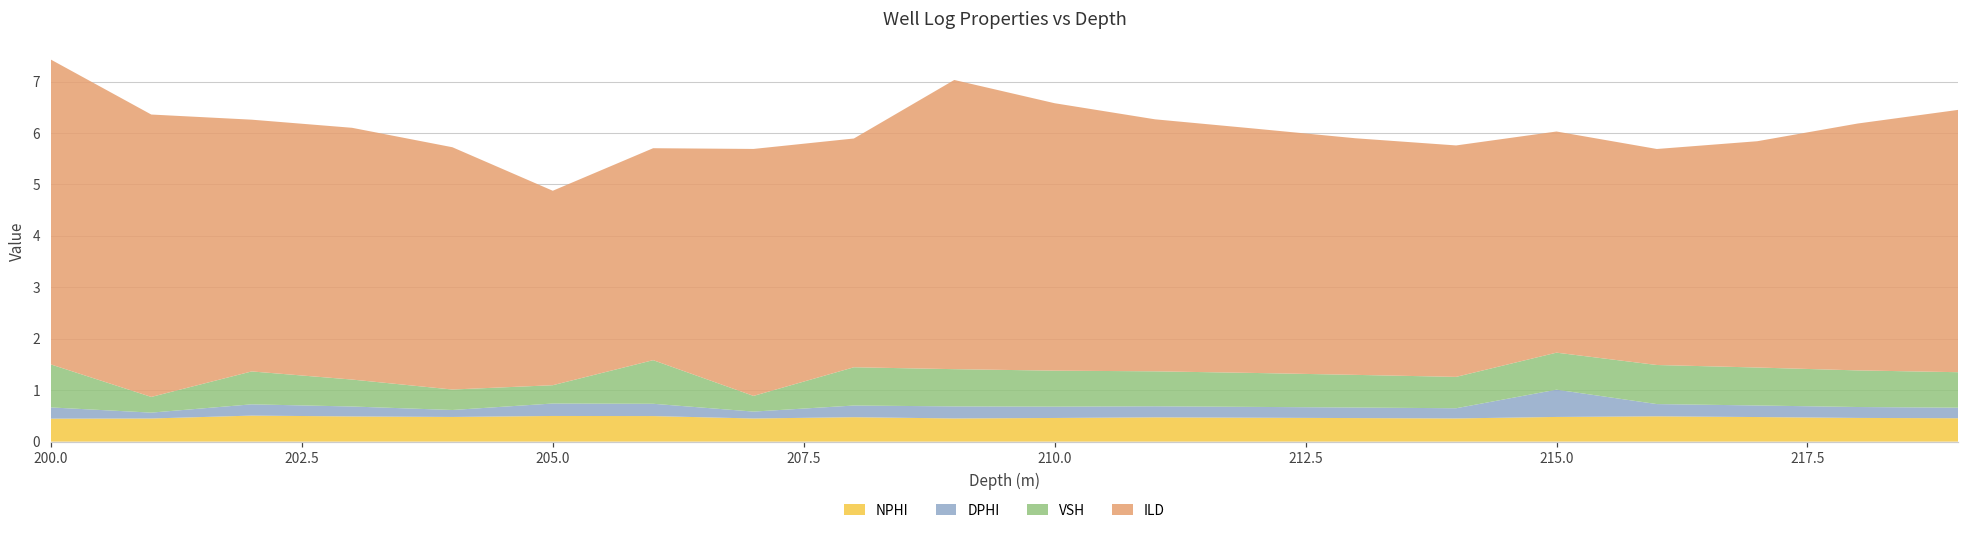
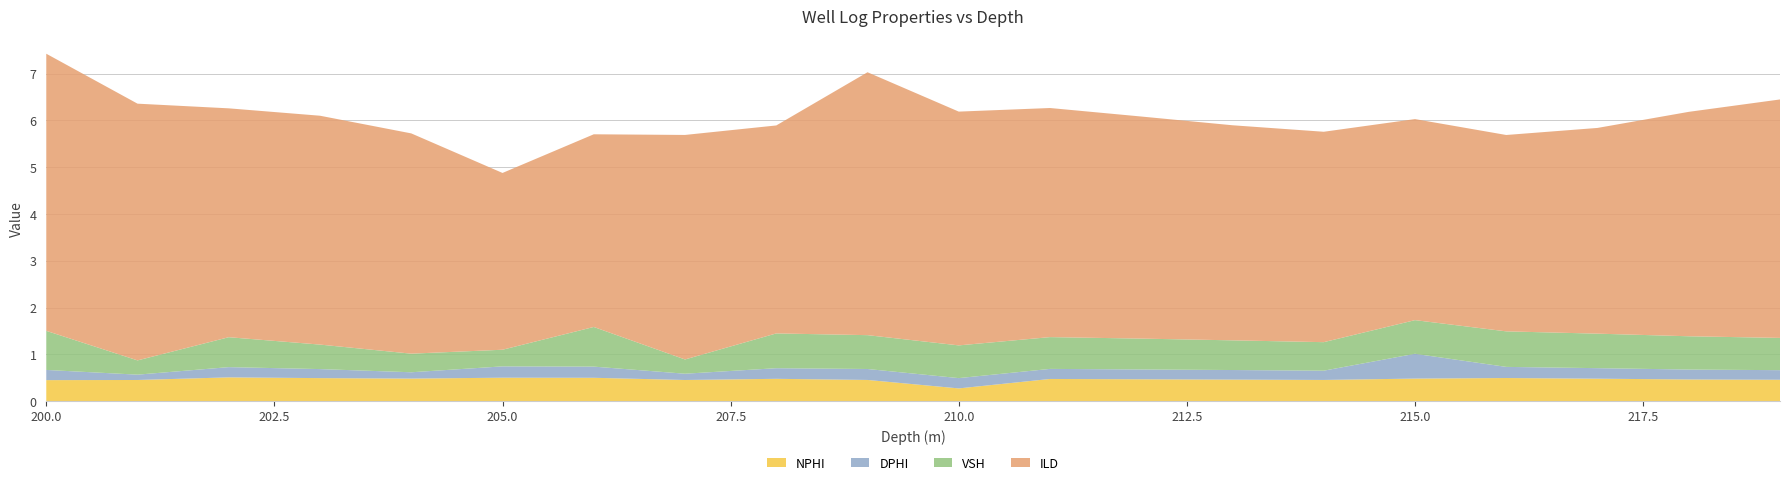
  {
    "NPHI": {
      "200.0": 0.4,
      "205.0": 0.5,
-     "210.0": 0.5,
+     "210.0": 0.3,
      "215.0": 0.5
    },
    "DPHI": {
      "200.0": 0.2,
      "205.0": 0.2,
      "210.0": 0.2,
      "215.0": 0.5
    },
    "VSH": {
      "200.0": 0.8,
      "205.0": 0.4,
      "210.0": 0.7,
      "215.0": 0.7
    },
    "ILD": {
      "200.0": 5.9,
      "205.0": 3.8,
-     "210.0": 5.2,
+     "210.0": 5.0,
      "215.0": 4.3
    }
  }
